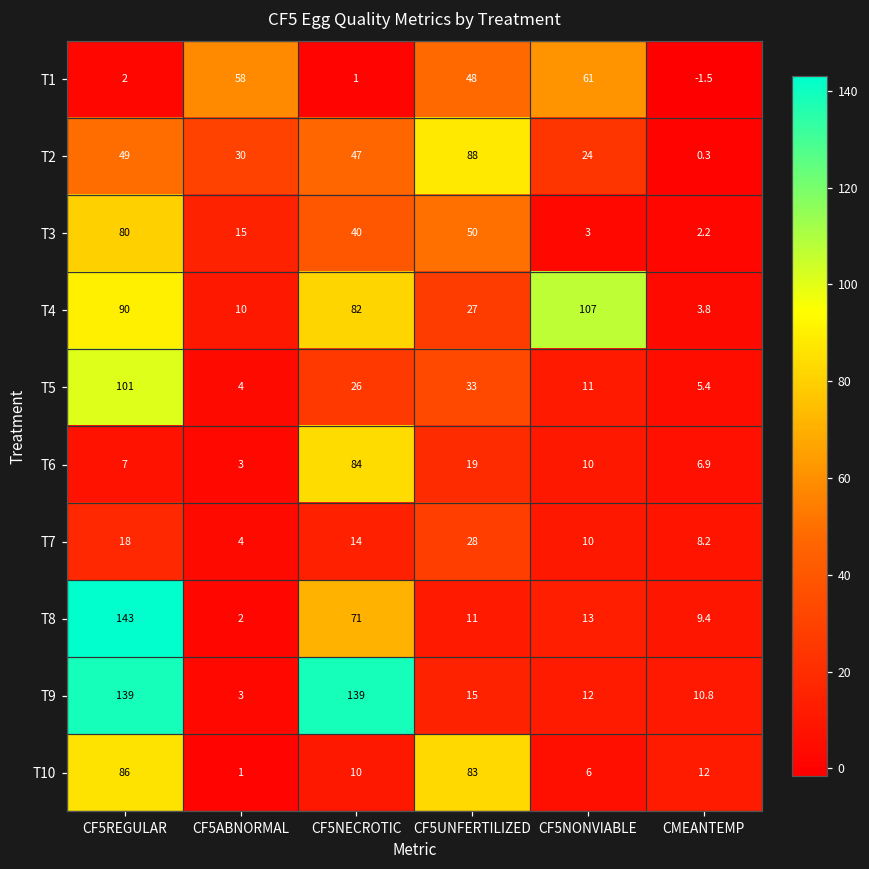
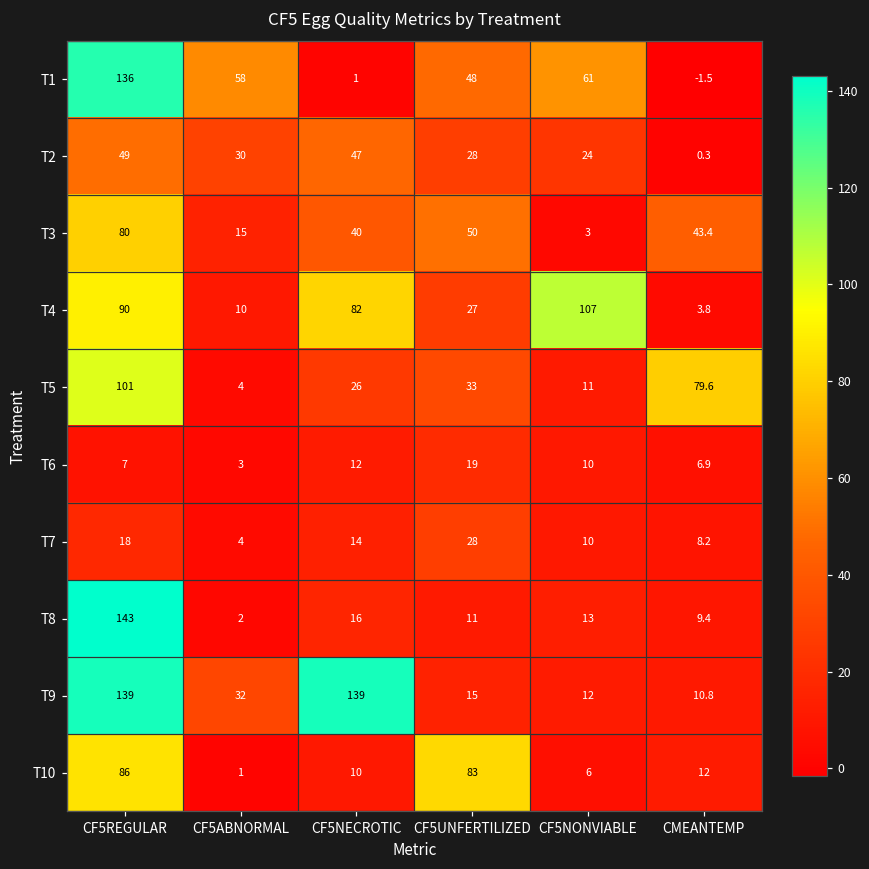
  {
    "T1": {
-     "CF5REGULAR": 2,
+     "CF5REGULAR": 136,
      "CF5ABNORMAL": 58,
      "CF5NECROTIC": 1,
      "CF5UNFERTILIZED": 48,
      "CF5NONVIABLE": 61,
      "CMEANTEMP": -1.5
    },
    "T2": {
      "CF5REGULAR": 49,
      "CF5ABNORMAL": 30,
      "CF5NECROTIC": 47,
-     "CF5UNFERTILIZED": 88,
+     "CF5UNFERTILIZED": 28,
      "CF5NONVIABLE": 24,
      "CMEANTEMP": 0.3
    },
    "T3": {
      "CF5REGULAR": 80,
      "CF5ABNORMAL": 15,
      "CF5NECROTIC": 40,
      "CF5UNFERTILIZED": 50,
      "CF5NONVIABLE": 3,
-     "CMEANTEMP": 2.2
+     "CMEANTEMP": 43.4
    },
    "T4": {
      "CF5REGULAR": 90,
      "CF5ABNORMAL": 10,
      "CF5NECROTIC": 82,
      "CF5UNFERTILIZED": 27,
      "CF5NONVIABLE": 107,
      "CMEANTEMP": 3.8
    },
    "T5": {
      "CF5REGULAR": 101,
      "CF5ABNORMAL": 4,
      "CF5NECROTIC": 26,
      "CF5UNFERTILIZED": 33,
      "CF5NONVIABLE": 11,
-     "CMEANTEMP": 5.4
+     "CMEANTEMP": 79.6
    },
    "T6": {
      "CF5REGULAR": 7,
      "CF5ABNORMAL": 3,
-     "CF5NECROTIC": 84,
+     "CF5NECROTIC": 12,
      "CF5UNFERTILIZED": 19,
      "CF5NONVIABLE": 10,
      "CMEANTEMP": 6.9
    },
    "T7": {
      "CF5REGULAR": 18,
      "CF5ABNORMAL": 4,
      "CF5NECROTIC": 14,
      "CF5UNFERTILIZED": 28,
      "CF5NONVIABLE": 10,
      "CMEANTEMP": 8.2
    },
    "T8": {
      "CF5REGULAR": 143,
      "CF5ABNORMAL": 2,
-     "CF5NECROTIC": 71,
+     "CF5NECROTIC": 16,
      "CF5UNFERTILIZED": 11,
      "CF5NONVIABLE": 13,
      "CMEANTEMP": 9.4
    },
    "T9": {
      "CF5REGULAR": 139,
-     "CF5ABNORMAL": 3,
+     "CF5ABNORMAL": 32,
      "CF5NECROTIC": 139,
      "CF5UNFERTILIZED": 15,
      "CF5NONVIABLE": 12,
      "CMEANTEMP": 10.8
    },
    "T10": {
      "CF5REGULAR": 86,
      "CF5ABNORMAL": 1,
      "CF5NECROTIC": 10,
      "CF5UNFERTILIZED": 83,
      "CF5NONVIABLE": 6,
      "CMEANTEMP": 12
    }
  }
